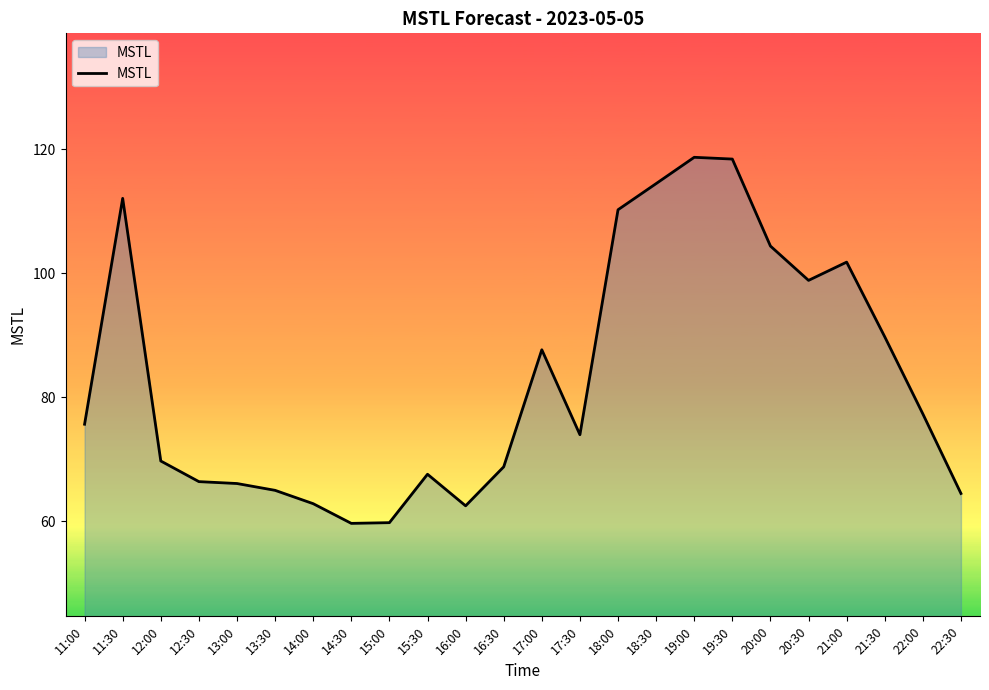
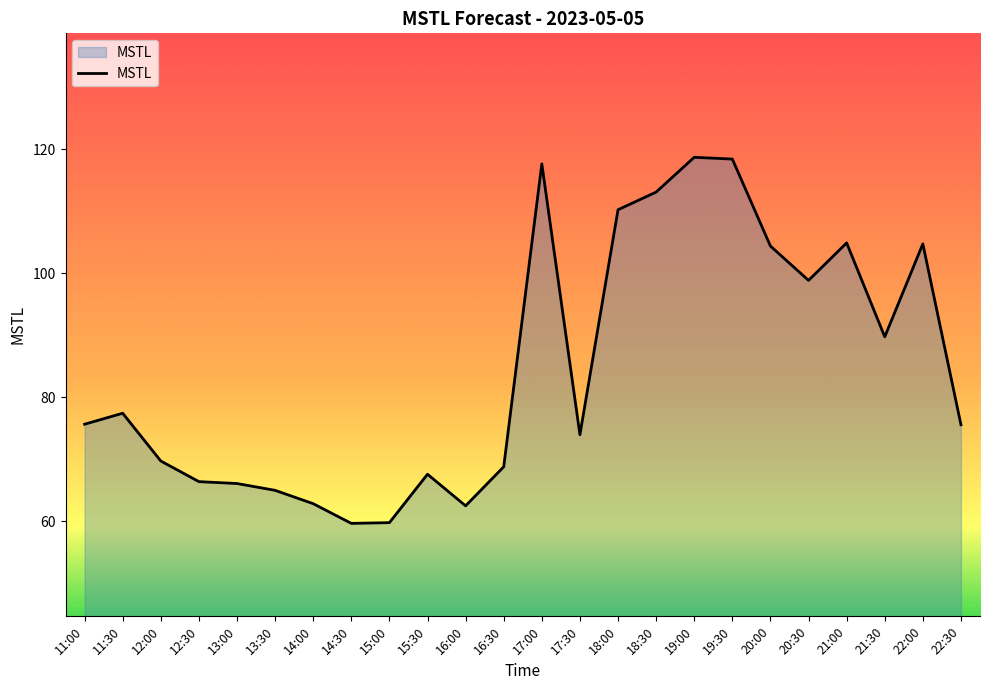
  {
    "11:00": 76,
-   "11:30": 112,
+   "11:30": 77,
    "12:00": 70,
    "12:30": 66,
    "13:00": 66,
    "13:30": 65,
    "14:00": 63,
    "14:30": 60,
    "15:00": 60,
    "15:30": 68,
    "16:00": 62,
    "16:30": 69,
-   "17:00": 88,
+   "17:00": 118,
    "17:30": 74,
    "18:00": 110,
-   "18:30": 114,
+   "18:30": 113,
    "19:00": 119,
    "19:30": 118,
    "20:00": 104,
    "20:30": 99,
-   "21:00": 102,
+   "21:00": 105,
    "21:30": 90,
-   "22:00": 77,
-   "22:30": 64
+   "22:00": 105,
+   "22:30": 76
  }
